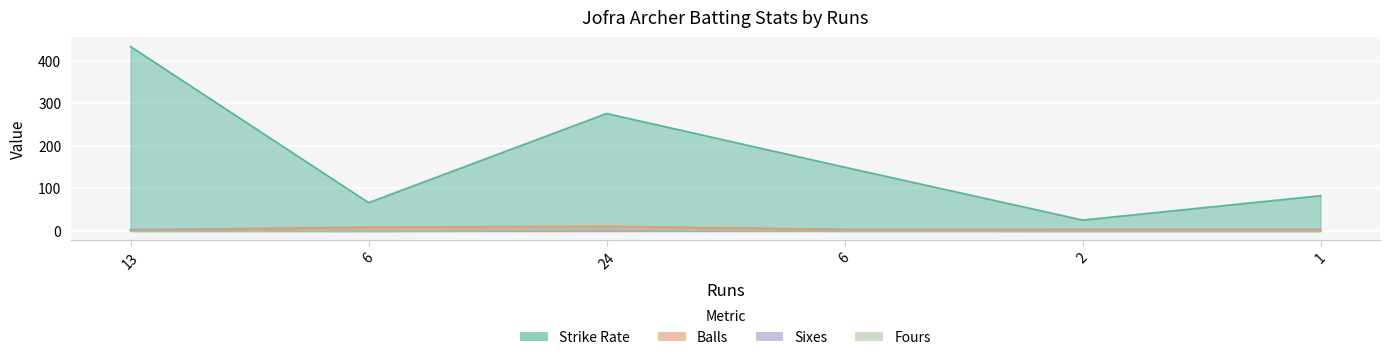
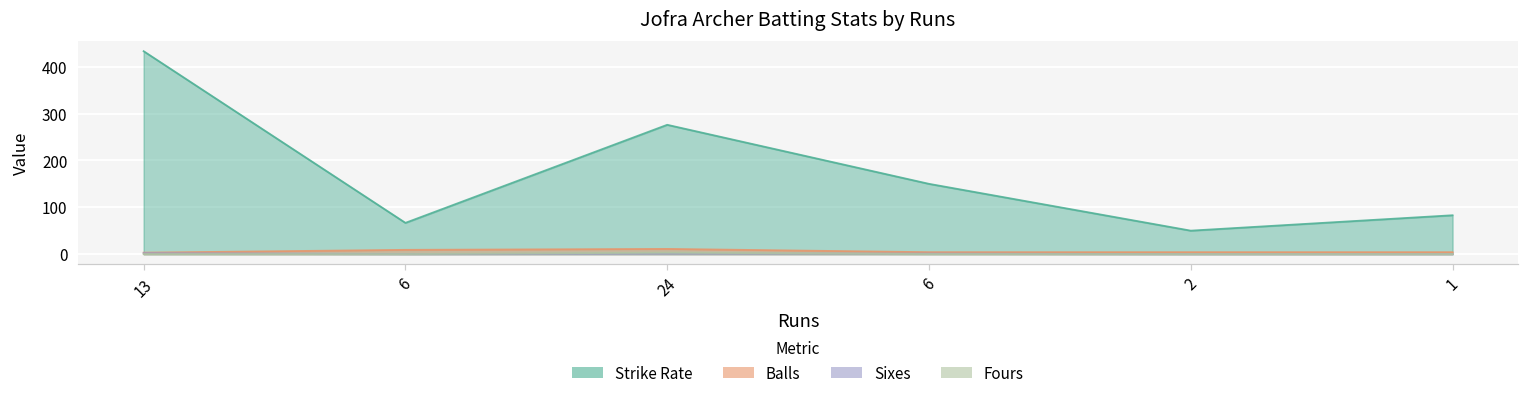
  {
    "Strike Rate": {
      "13": 430,
      "24": 280,
-     "2": 30,
+     "2": 50,
      "1": 80
    },
    "Balls": {
      "24": 10
    }
  }
